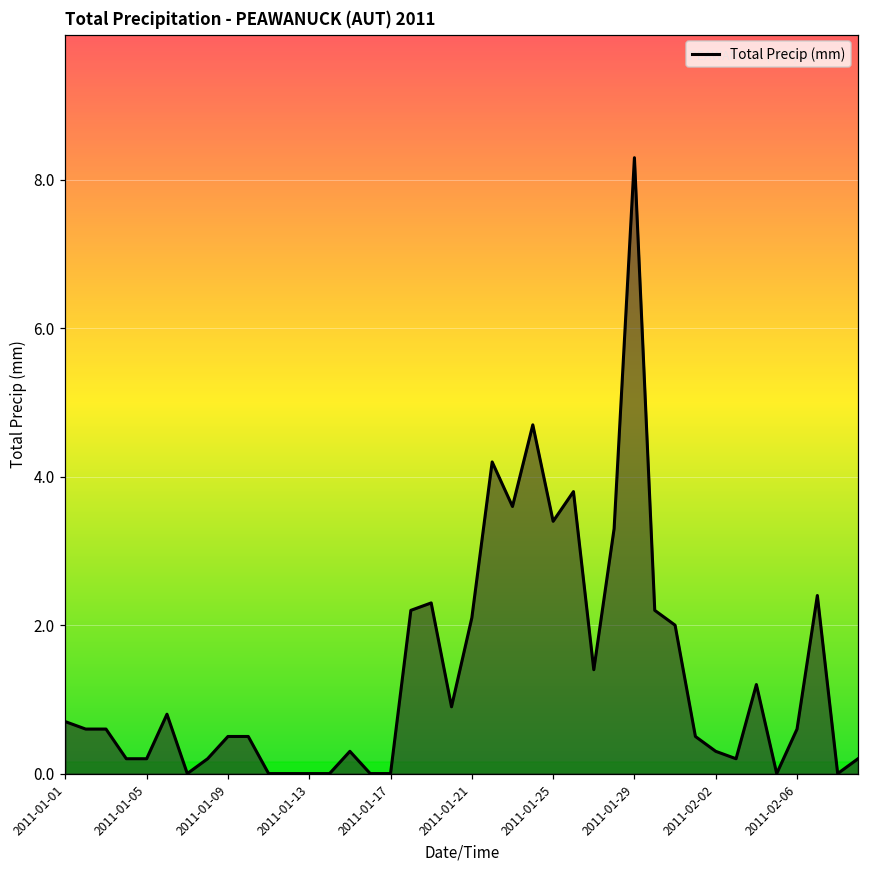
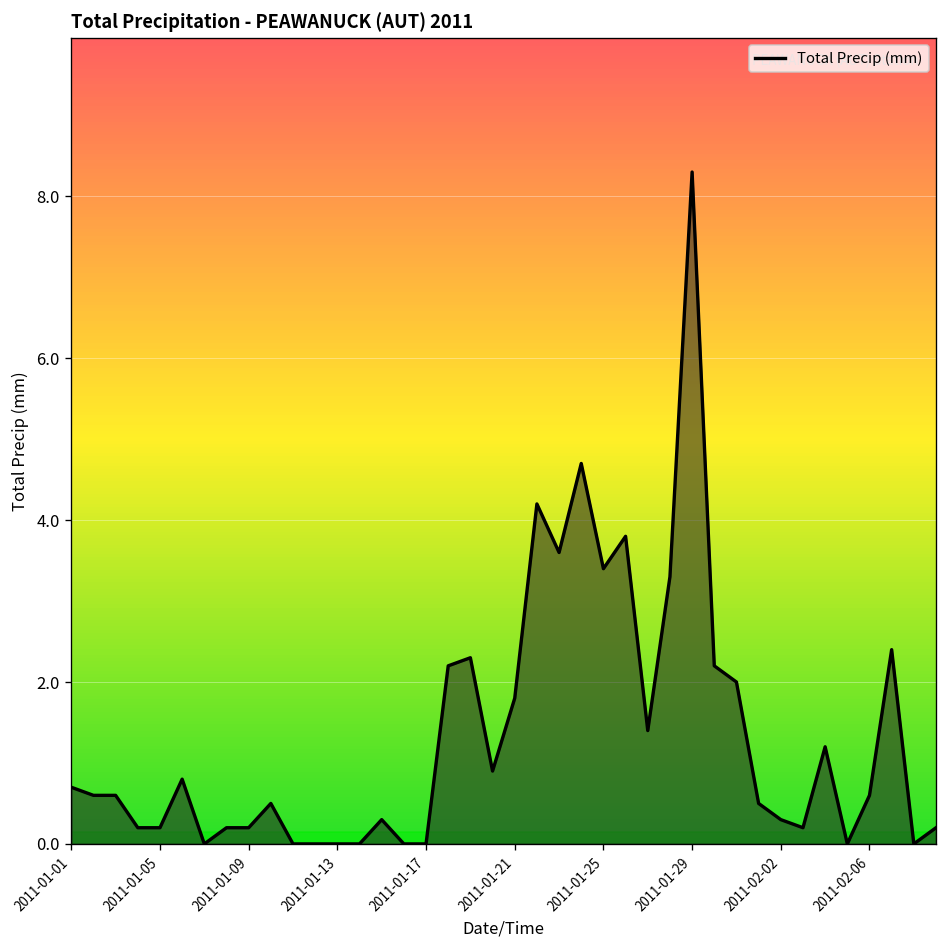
  {
    "2011-01-01": 0.7,
    "2011-01-05": 0.2,
-   "2011-01-09": 0.5,
-   "2011-01-21": 2.1,
+   "2011-01-09": 0.2,
+   "2011-01-21": 1.8,
    "2011-01-25": 3.4,
    "2011-01-29": 8.3,
    "2011-02-02": 0.3,
    "2011-02-06": 0.6
  }
